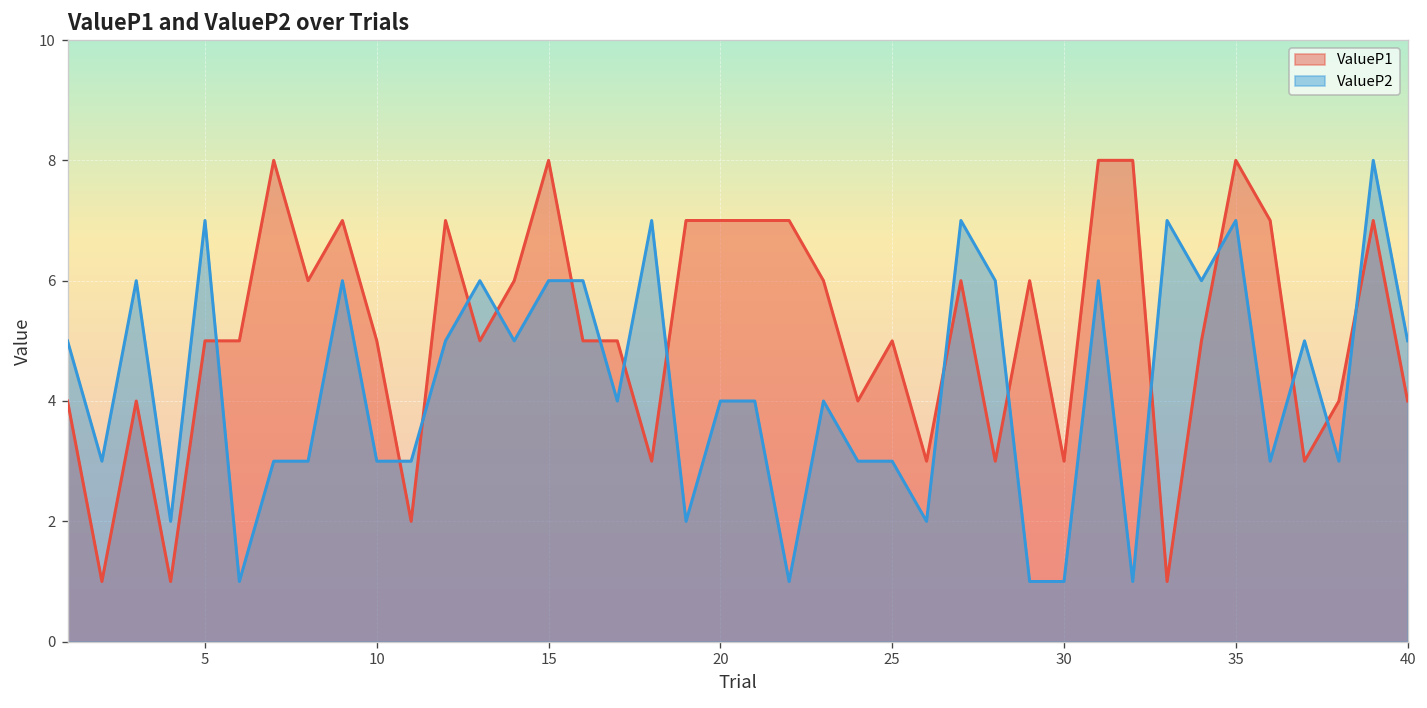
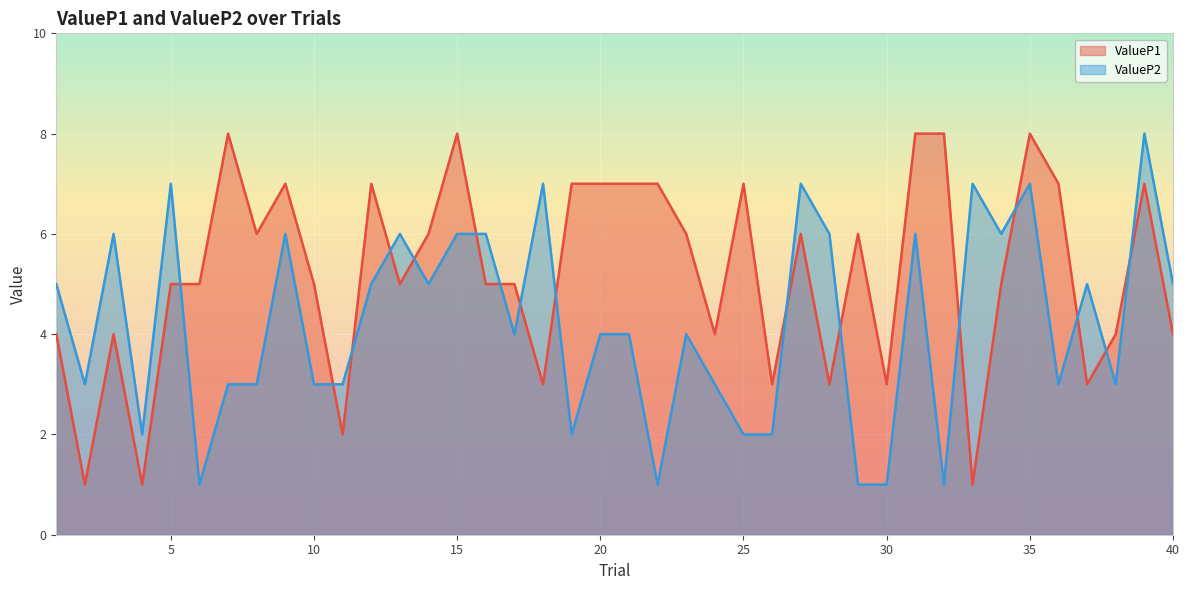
  {
    "ValueP1": {
      "5": 5,
      "10": 5,
      "15": 8,
      "20": 7,
-     "25": 5,
+     "25": 7,
      "30": 3,
      "35": 8,
      "40": 4
    },
    "ValueP2": {
      "5": 7,
      "10": 3,
      "15": 6,
      "20": 4,
-     "25": 3,
+     "25": 2,
      "30": 1,
      "35": 7,
      "40": 5
    }
  }
